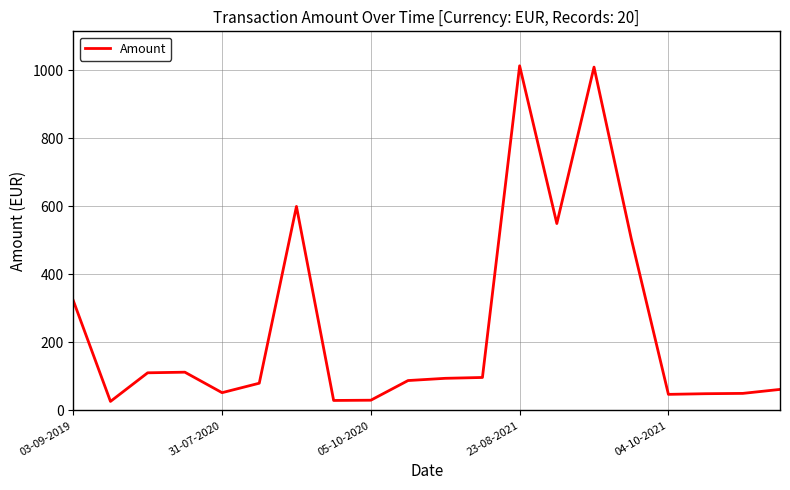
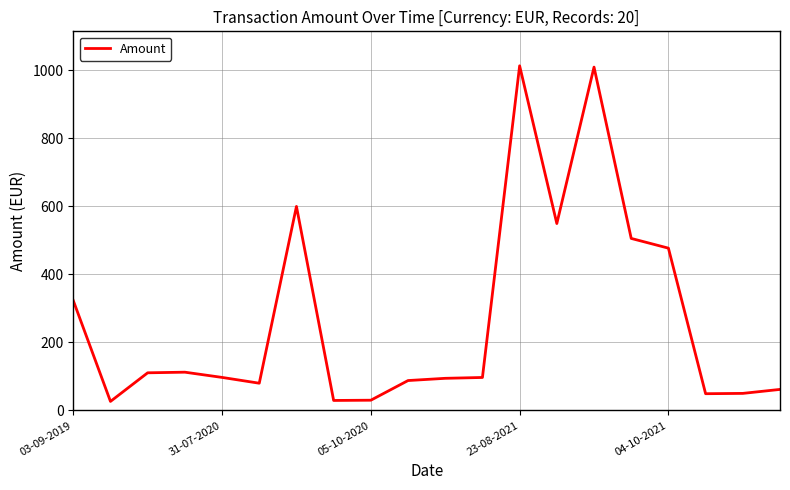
  {
    "03-09-2019": 320,
-   "31-07-2020": 50,
+   "31-07-2020": 100,
    "05-10-2020": 30,
    "23-08-2021": 1010,
-   "04-10-2021": 50
+   "04-10-2021": 480
  }
